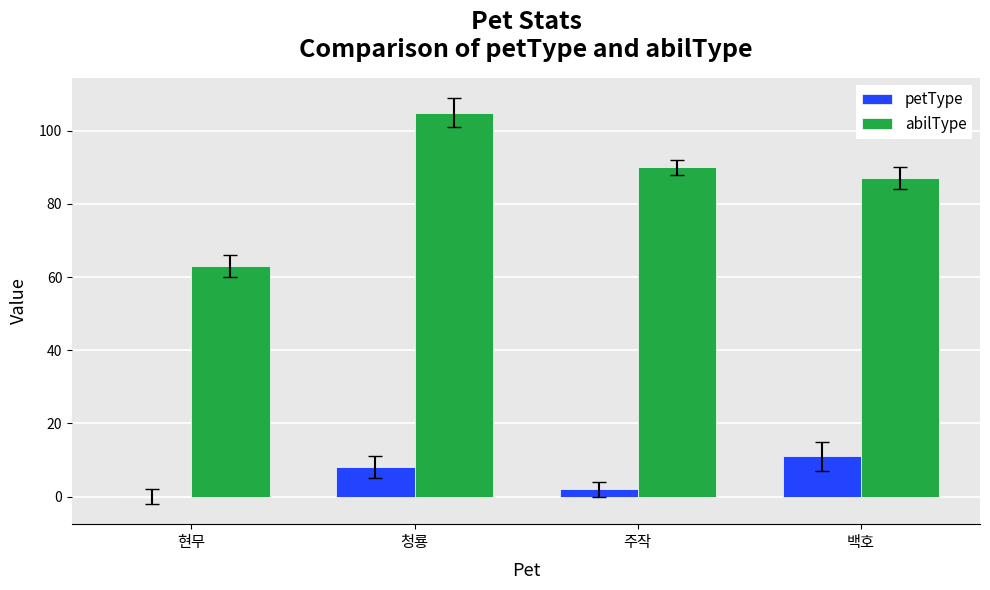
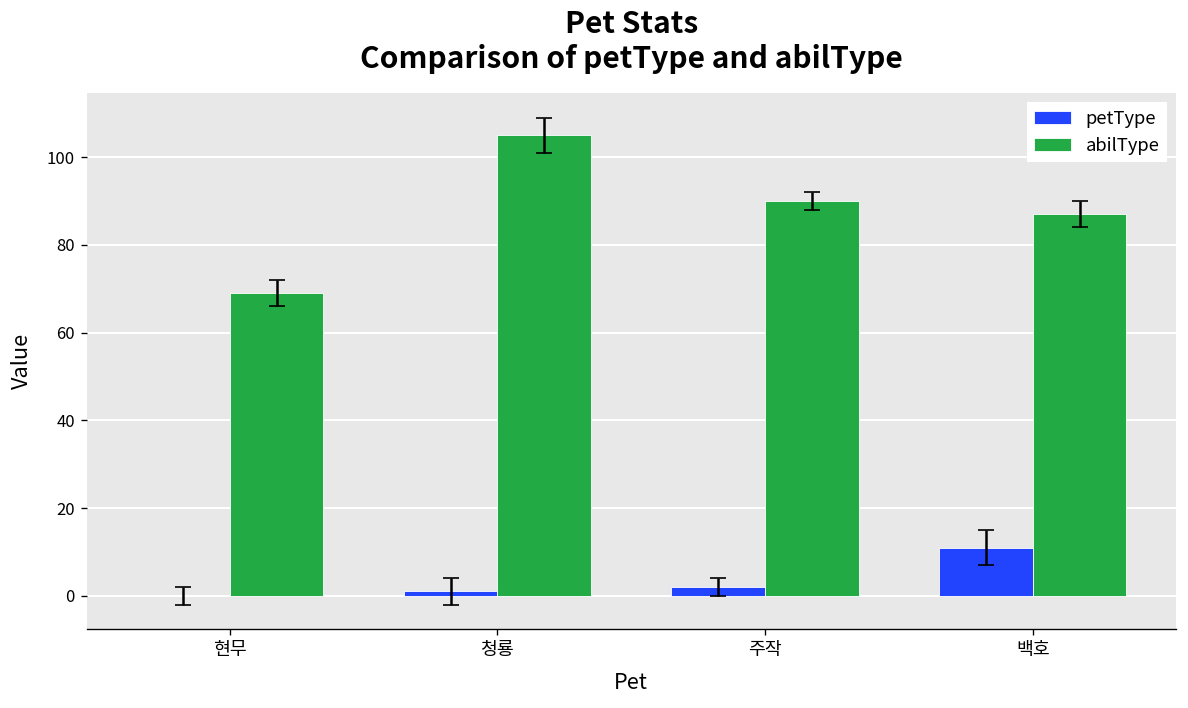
  {
    "petType": {
      "현무": 0,
-     "청룡": 8,
+     "청룡": 1,
      "주작": 2,
      "백호": 11
    },
    "abilType": {
-     "현무": 63,
+     "현무": 69,
      "청룡": 105,
      "주작": 90,
      "백호": 87
    }
  }
